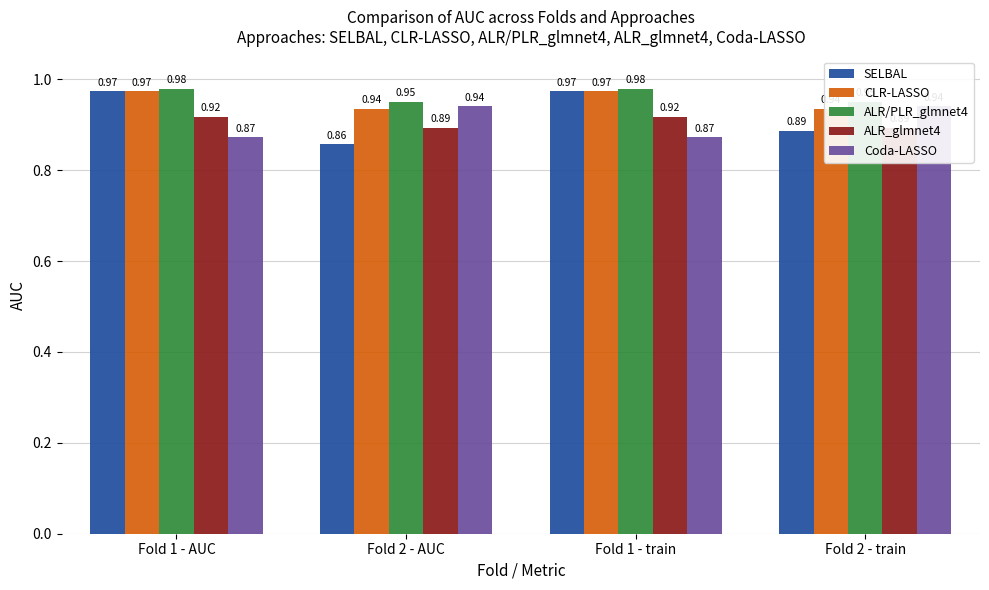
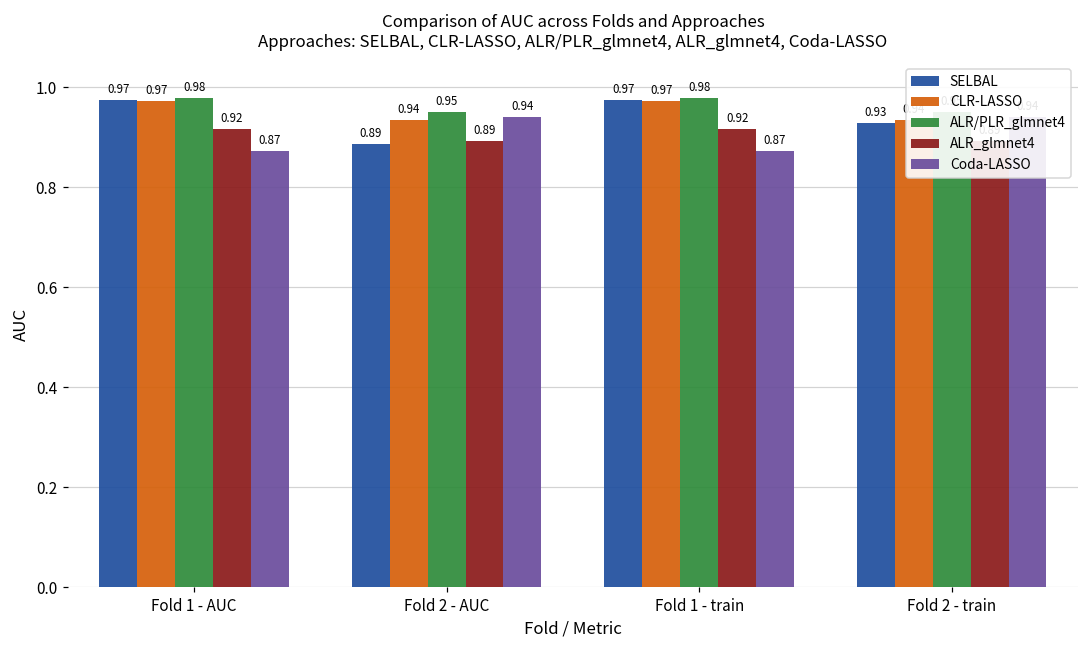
  {
    "SELBAL": {
      "Fold 1 - AUC": 0.97,
-     "Fold 2 - AUC": 0.86,
+     "Fold 2 - AUC": 0.89,
      "Fold 1 - train": 0.97,
-     "Fold 2 - train": 0.89
+     "Fold 2 - train": 0.93
    },
    "CLR-LASSO": {
      "Fold 1 - AUC": 0.97,
      "Fold 2 - AUC": 0.94,
      "Fold 1 - train": 0.97
    },
    "ALR/PLR_glmnet4": {
      "Fold 1 - AUC": 0.98,
      "Fold 2 - AUC": 0.95,
      "Fold 1 - train": 0.98
    },
    "ALR_glmnet4": {
      "Fold 1 - AUC": 0.92,
      "Fold 2 - AUC": 0.89,
      "Fold 1 - train": 0.92
    },
    "Coda-LASSO": {
      "Fold 1 - AUC": 0.87,
      "Fold 2 - AUC": 0.94,
      "Fold 1 - train": 0.87
    }
  }
